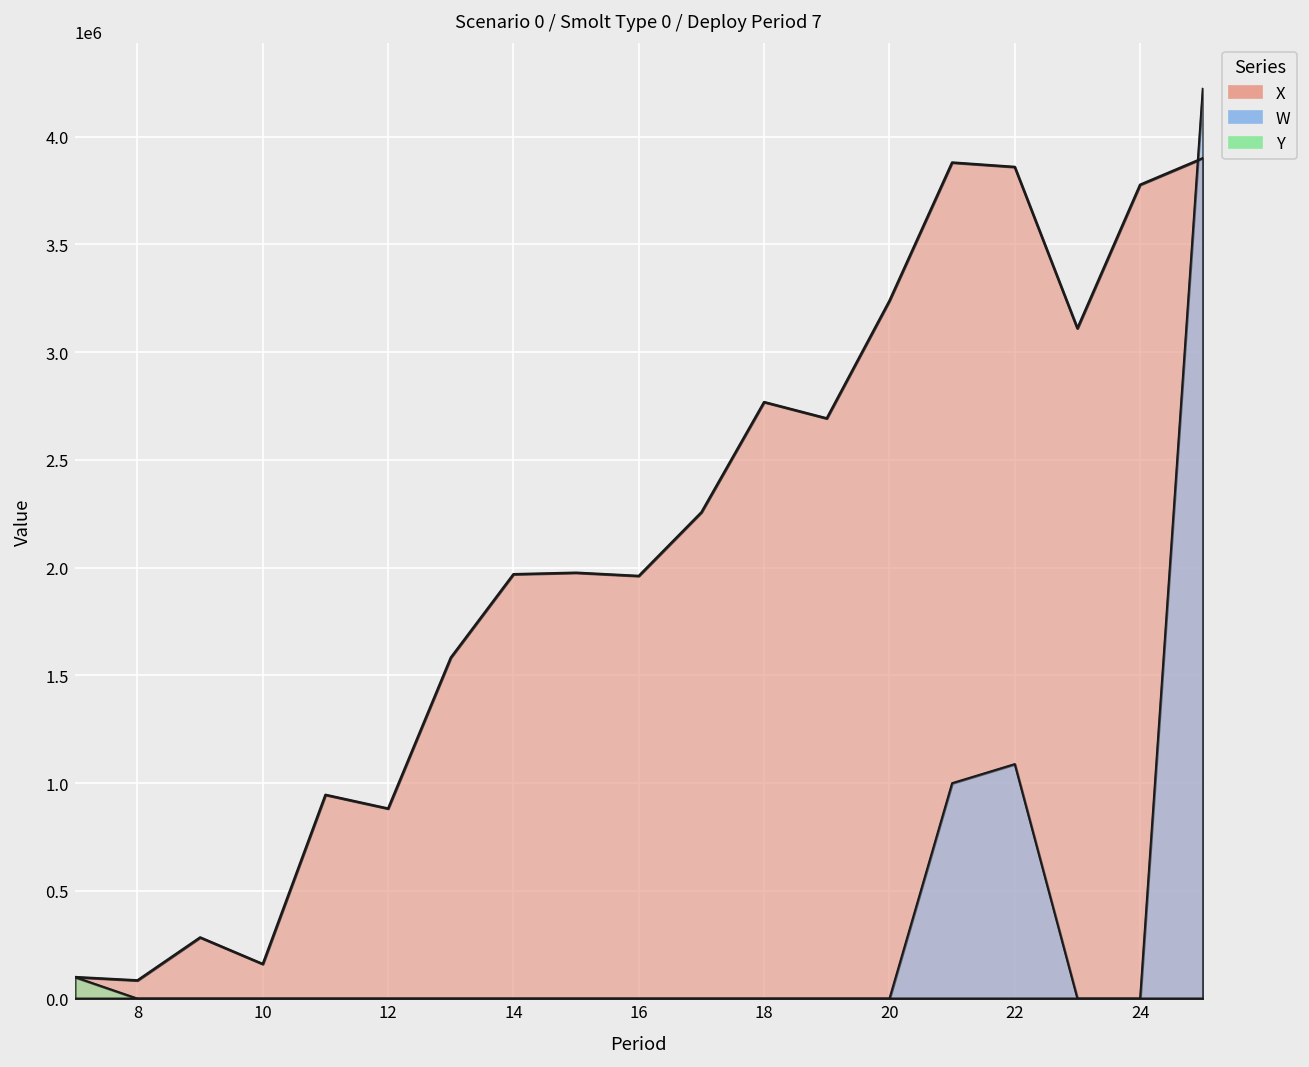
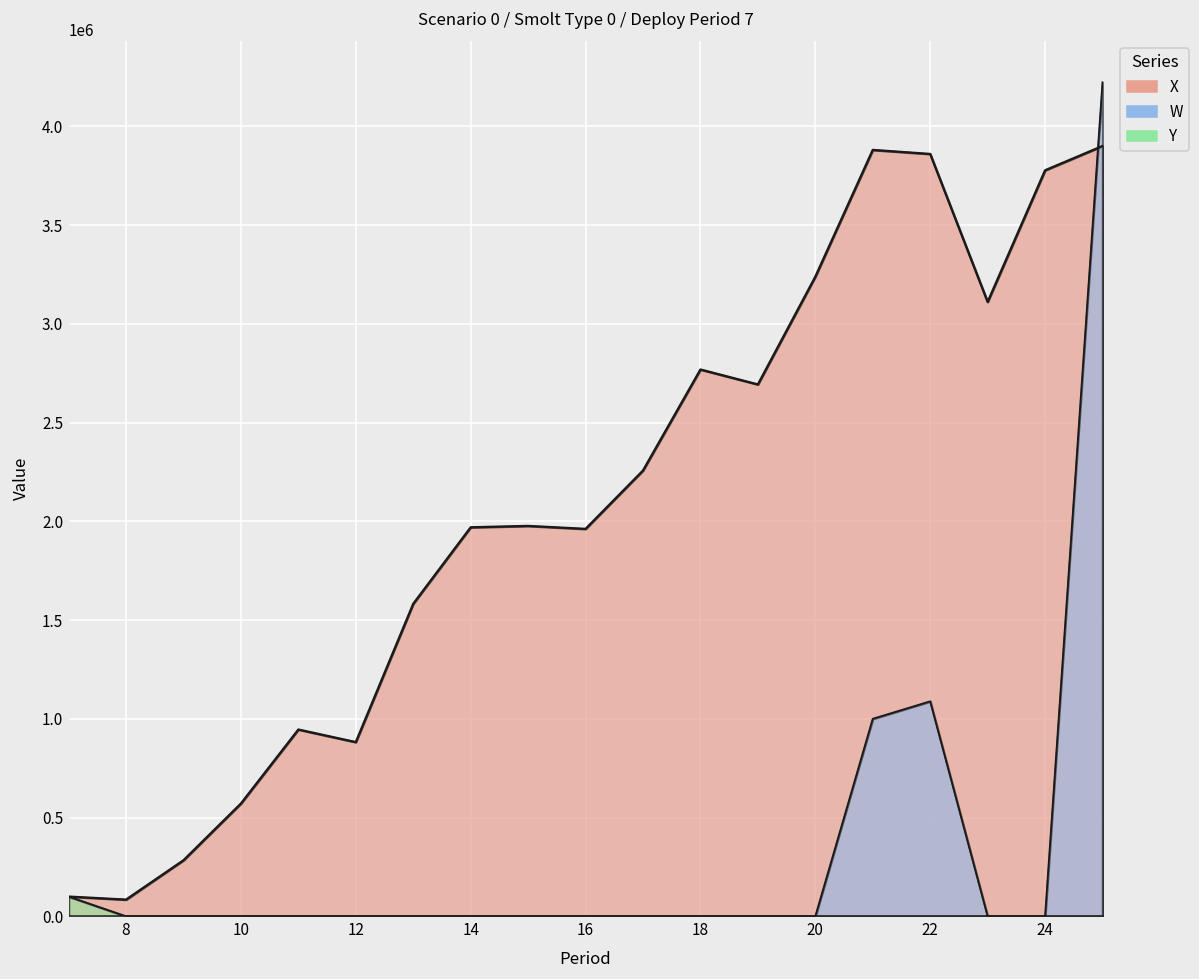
  {
    "X": {
      "8": 80000,
-     "10": 160000,
+     "10": 570000,
      "12": 880000,
      "14": 1970000,
      "16": 1960000,
      "18": 2770000,
      "20": 3240000,
      "22": 3860000,
      "24": 3780000
    },
    "W": {
      "22": 1090000
    },
    "Y": {
      "22": 0
    }
  }
